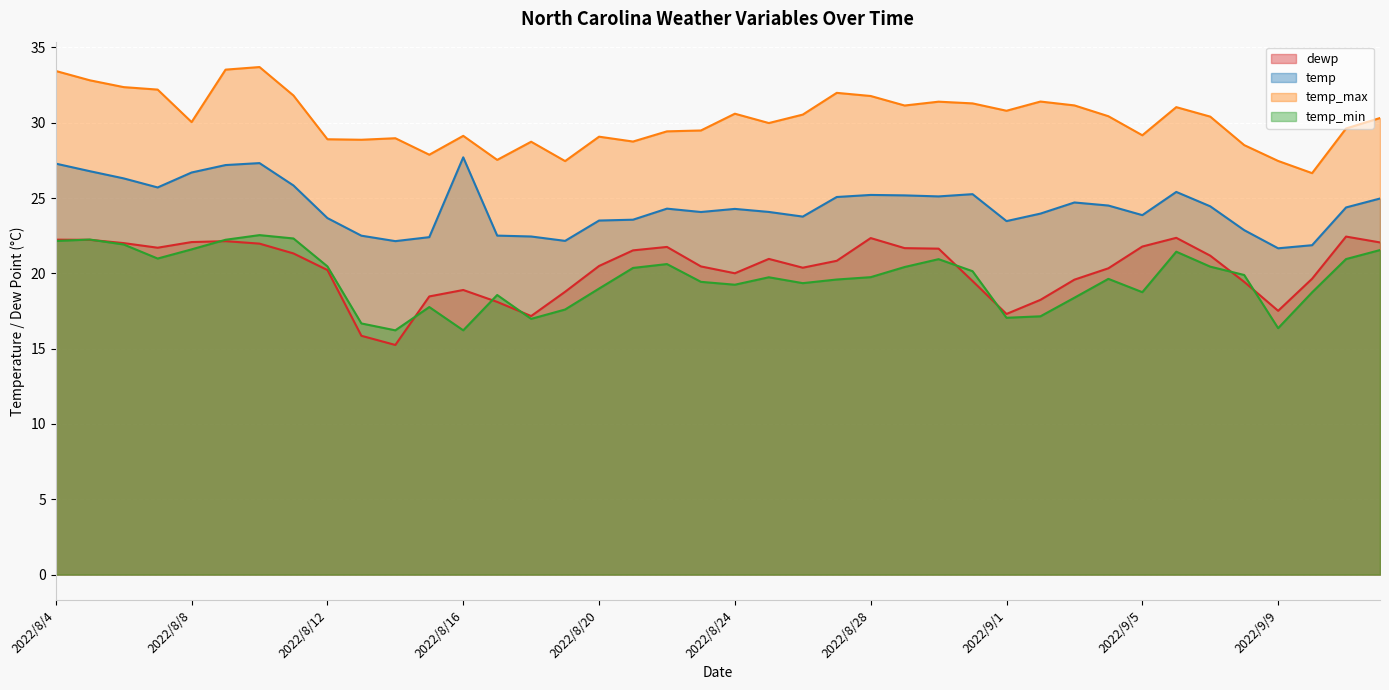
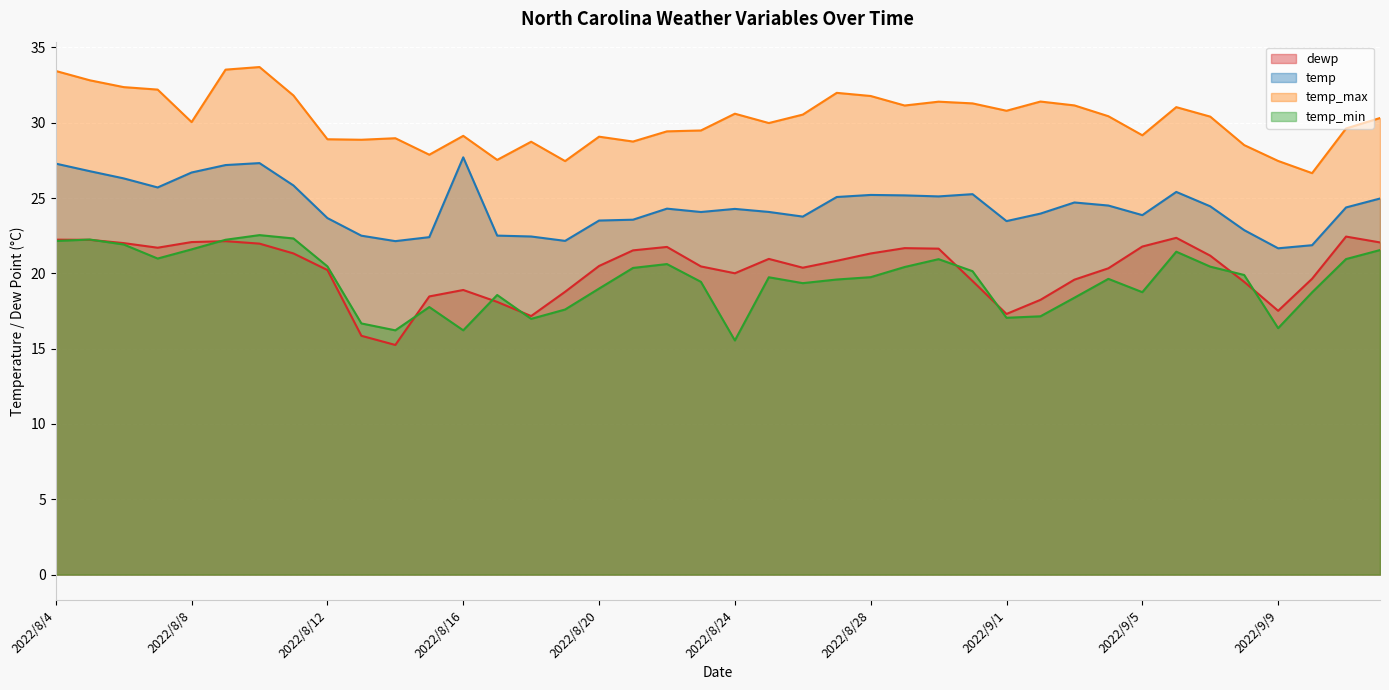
  {
    "dewp": {
      "2022/8/8": 22.1,
      "2022/8/12": 20.2,
      "2022/8/16": 18.9,
      "2022/8/20": 20.5,
      "2022/8/24": 20.0,
-     "2022/8/28": 22.3,
+     "2022/8/28": 21.3,
      "2022/9/1": 17.3,
      "2022/9/5": 21.8,
      "2022/9/9": 17.5
    },
    "temp": {
      "2022/8/4": 27.3,
      "2022/8/8": 26.7,
      "2022/8/12": 23.7,
      "2022/8/16": 27.7,
      "2022/8/20": 23.5,
      "2022/8/24": 24.3,
      "2022/8/28": 25.2,
      "2022/9/1": 23.5,
      "2022/9/5": 23.9,
      "2022/9/9": 21.7
    },
    "temp_max": {
      "2022/8/4": 33.4,
      "2022/8/8": 30.0,
      "2022/8/12": 28.9,
      "2022/8/16": 29.1,
      "2022/8/20": 29.1,
      "2022/8/24": 30.6,
      "2022/8/28": 31.8,
      "2022/9/1": 30.8,
      "2022/9/5": 29.2,
      "2022/9/9": 27.5
    },
    "temp_min": {
      "2022/8/8": 21.6,
      "2022/8/12": 20.5,
      "2022/8/16": 16.2,
      "2022/8/20": 19.0,
-     "2022/8/24": 19.2,
+     "2022/8/24": 15.5,
      "2022/8/28": 19.7,
      "2022/9/1": 17.0,
      "2022/9/5": 18.7,
      "2022/9/9": 16.4
    }
  }
